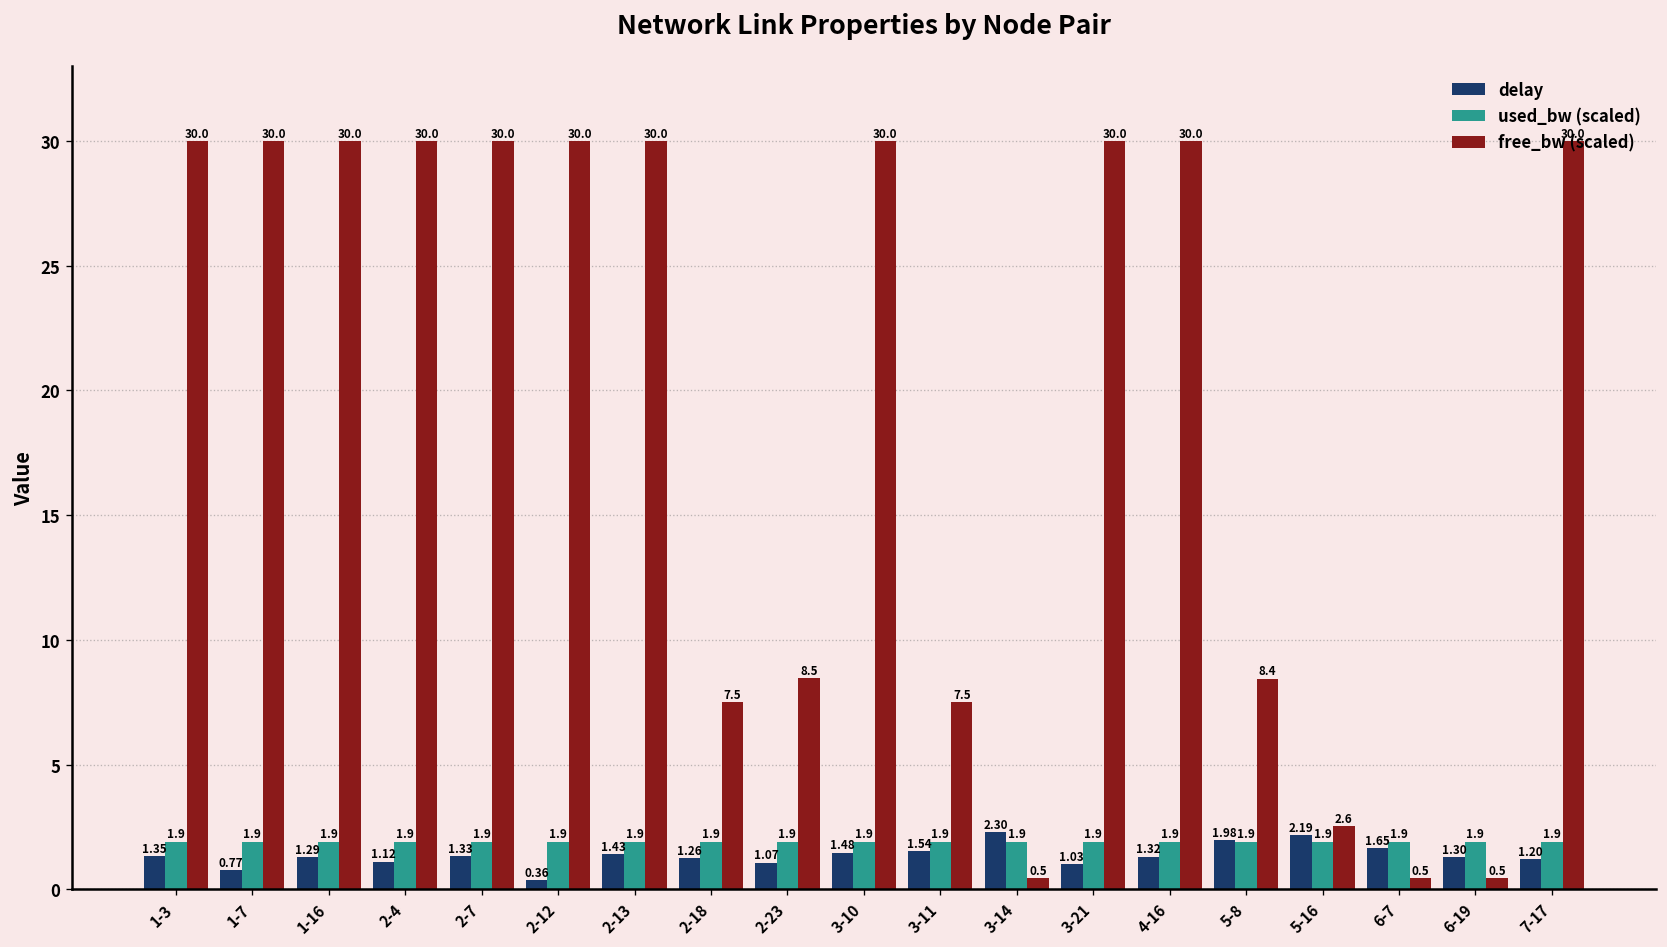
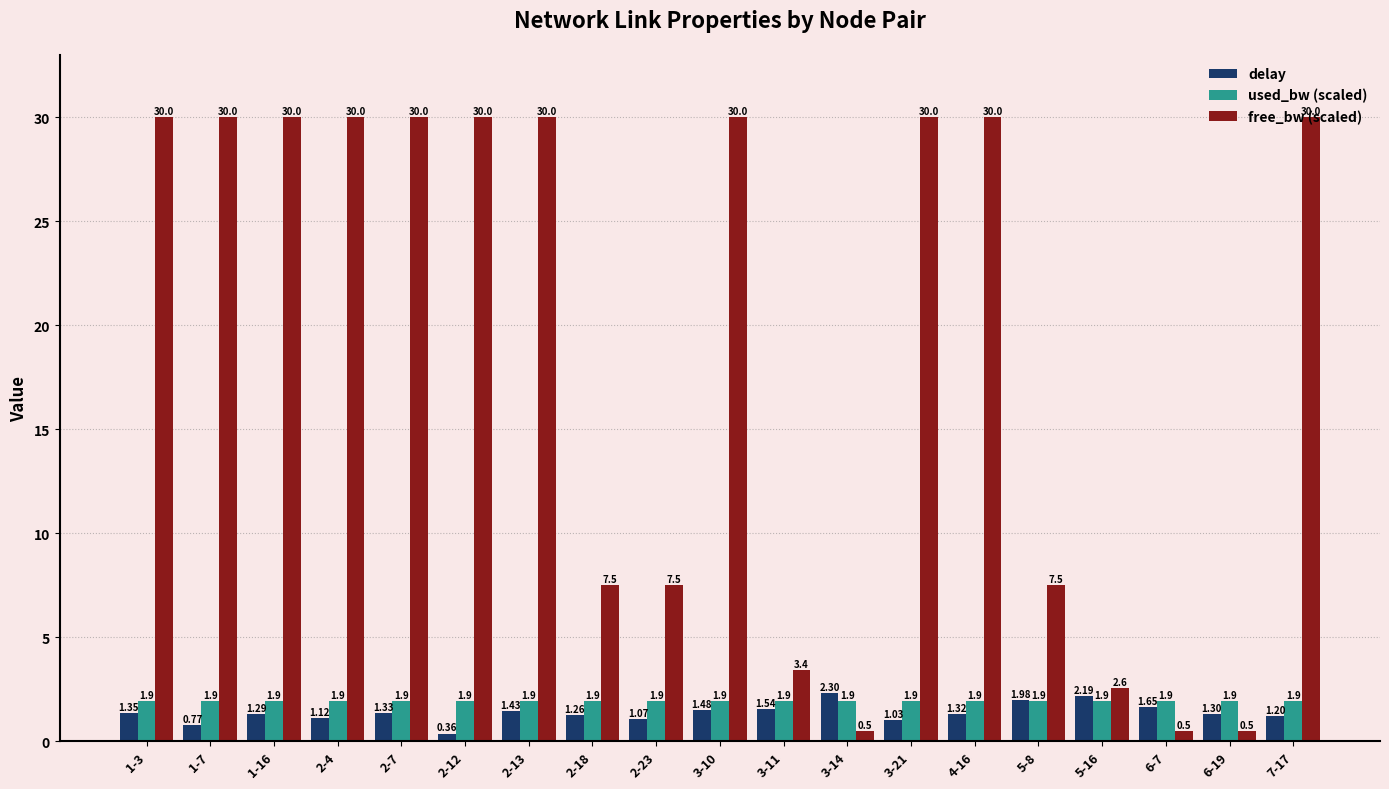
  {
    "delay": {
      "1-3": 1.35,
      "1-7": 0.77,
      "1-16": 1.29,
      "2-4": 1.12,
      "2-7": 1.33,
      "2-12": 0.36,
      "2-13": 1.43,
      "2-18": 1.26,
      "2-23": 1.07,
      "3-10": 1.48,
      "3-11": 1.54,
      "3-14": 2.30,
      "3-21": 1.03,
      "4-16": 1.32,
      "5-8": 1.98,
      "5-16": 2.19,
      "6-7": 1.65,
      "6-19": 1.30,
      "7-17": 1.20
    },
    "used_bw (scaled)": {
      "1-3": 1.9,
      "1-7": 1.9,
      "1-16": 1.9,
      "2-4": 1.9,
      "2-7": 1.9,
      "2-12": 1.9,
      "2-13": 1.9,
      "2-18": 1.9,
      "2-23": 1.9,
      "3-10": 1.9,
      "3-11": 1.9,
      "3-14": 1.9,
      "3-21": 1.9,
      "4-16": 1.9,
      "5-8": 1.9,
      "5-16": 1.9,
      "6-7": 1.9,
      "6-19": 1.9,
      "7-17": 1.9
    },
    "free_bw (scaled)": {
      "1-3": 30.0,
      "1-7": 30.0,
      "1-16": 30.0,
      "2-4": 30.0,
      "2-7": 30.0,
      "2-12": 30.0,
      "2-13": 30.0,
      "2-18": 7.5,
-     "2-23": 8.5,
+     "2-23": 7.5,
      "3-10": 30.0,
-     "3-11": 7.5,
+     "3-11": 3.4,
      "3-14": 0.5,
      "3-21": 30.0,
      "4-16": 30.0,
-     "5-8": 8.4,
+     "5-8": 7.5,
      "5-16": 2.6,
      "6-7": 0.5,
      "6-19": 0.5,
      "7-17": 30.0
    }
  }
